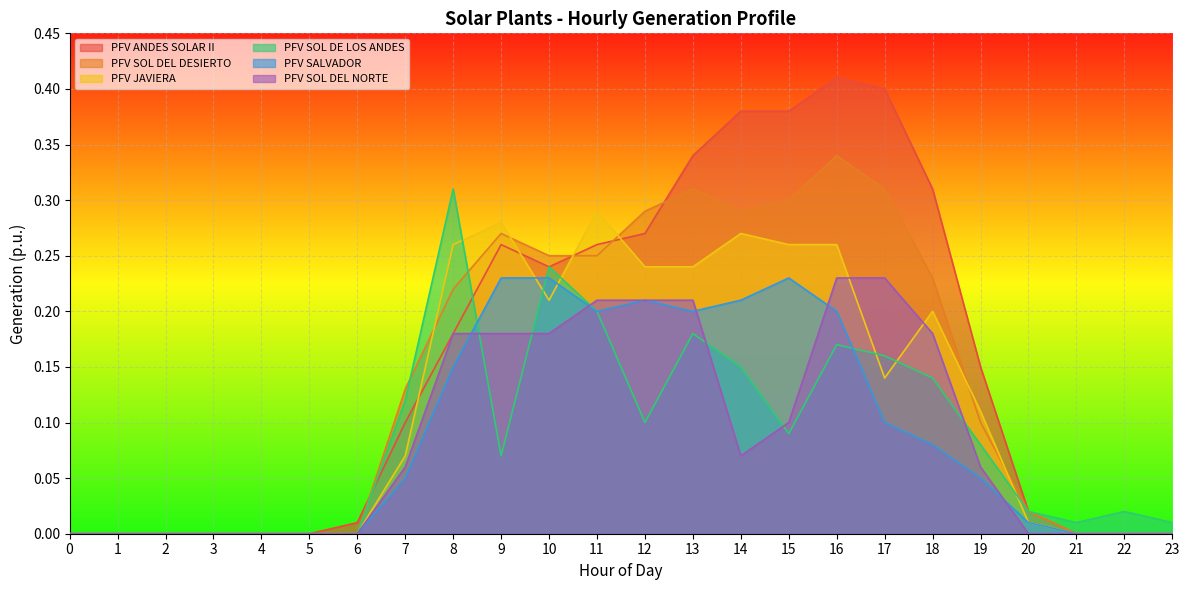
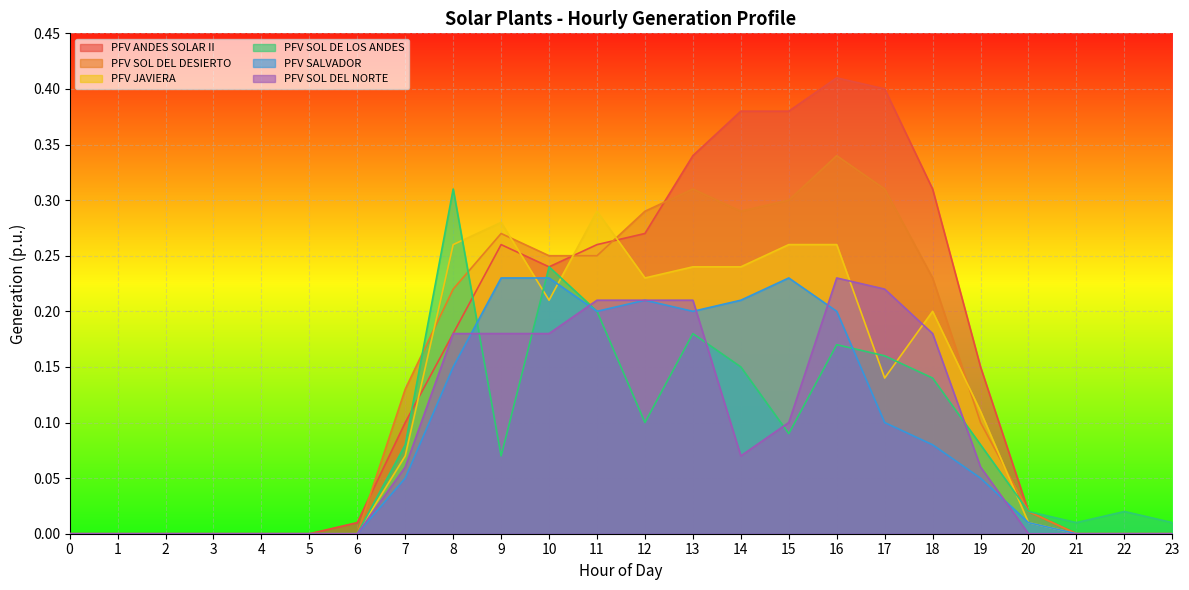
  {
    "PFV JAVIERA": {
      "7": 0.07,
      "8": 0.26,
      "9": 0.28,
      "10": 0.21,
      "11": 0.29,
-     "12": 0.24,
+     "12": 0.23,
      "13": 0.24,
-     "14": 0.27,
+     "14": 0.24,
      "15": 0.26,
      "16": 0.26,
      "17": 0.14,
      "18": 0.20,
      "19": 0.11
    },
    "PFV SOL DE LOS ANDES": {
-     "7": 0.12,
+     "7": 0.08,
      "8": 0.31,
      "9": 0.07,
      "12": 0.10,
      "13": 0.18,
      "14": 0.15,
      "15": 0.09,
      "16": 0.17,
      "17": 0.16,
      "18": 0.14,
      "19": 0.08,
      "21": 0.01,
      "22": 0.02,
      "23": 0.01
    },
    "PFV SALVADOR": {
      "7": 0.05,
      "8": 0.15,
      "9": 0.23,
      "10": 0.23,
      "13": 0.20,
      "14": 0.21,
      "15": 0.23,
      "16": 0.20,
      "17": 0.10,
      "18": 0.08,
      "19": 0.05
    },
    "PFV SOL DEL NORTE": {
      "7": 0.06,
      "9": 0.18,
      "10": 0.18,
      "11": 0.21,
      "13": 0.21,
      "14": 0.07,
      "15": 0.10,
      "16": 0.23,
-     "17": 0.23,
+     "17": 0.22,
      "18": 0.18,
      "19": 0.06,
      "20": 0.00
    }
  }
